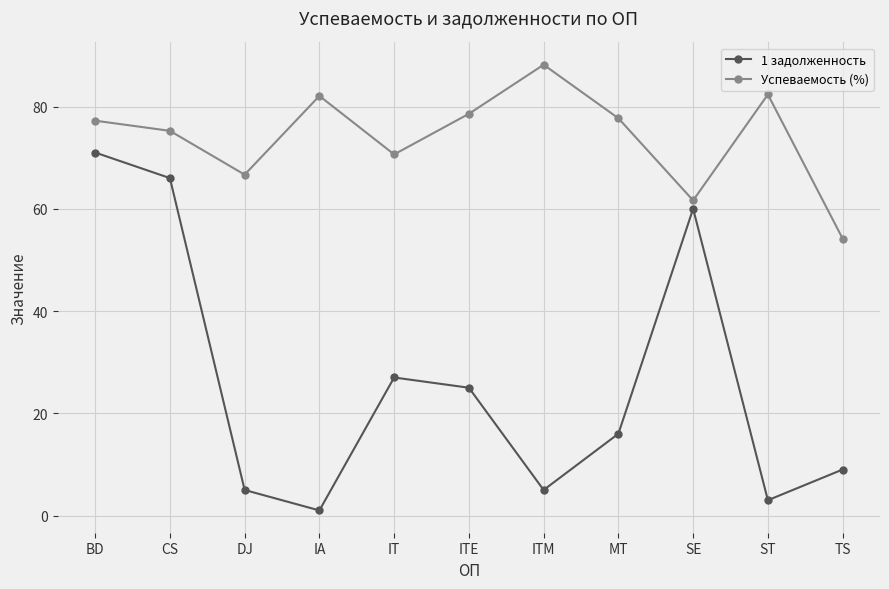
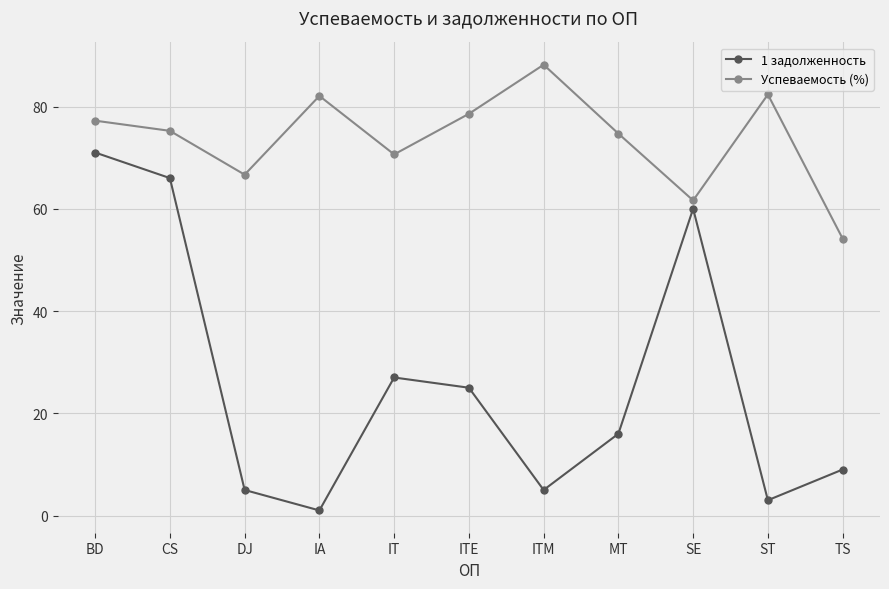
  {
    "1 задолженность": {
      "BD": 71,
      "CS": 66,
      "DJ": 5,
      "IA": 1,
      "IT": 27,
      "ITE": 25,
      "ITM": 5,
      "MT": 16,
      "SE": 60,
      "ST": 3,
      "TS": 9
    },
    "Успеваемость (%)": {
      "BD": 77,
      "CS": 75,
      "DJ": 67,
      "IA": 82,
      "IT": 71,
      "ITE": 79,
      "ITM": 88,
-     "MT": 78,
+     "MT": 75,
      "SE": 62,
      "ST": 82,
      "TS": 54
    }
  }
